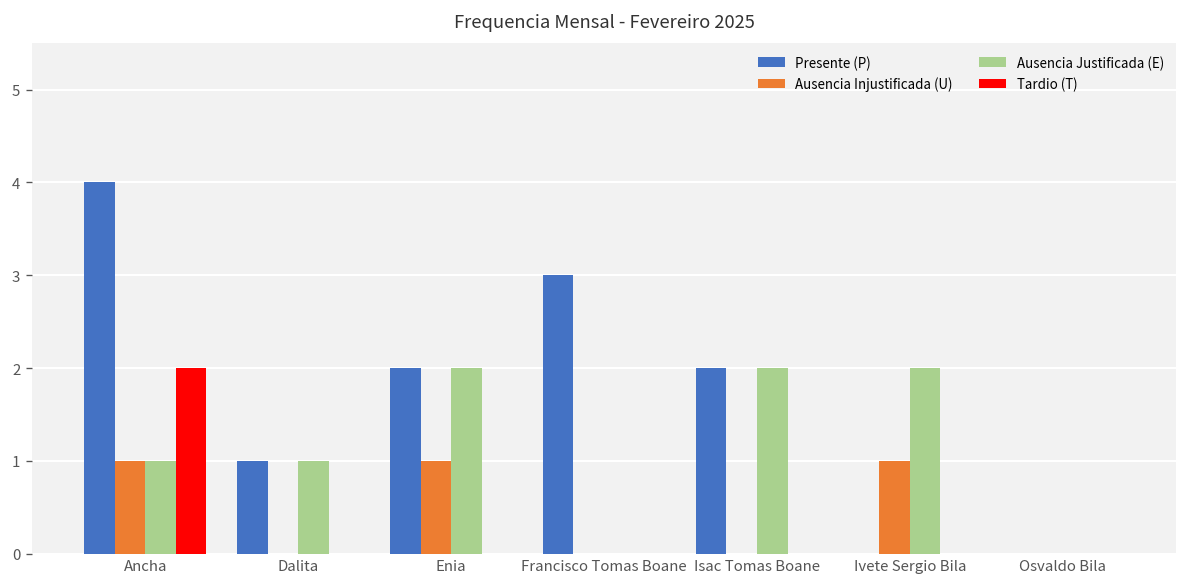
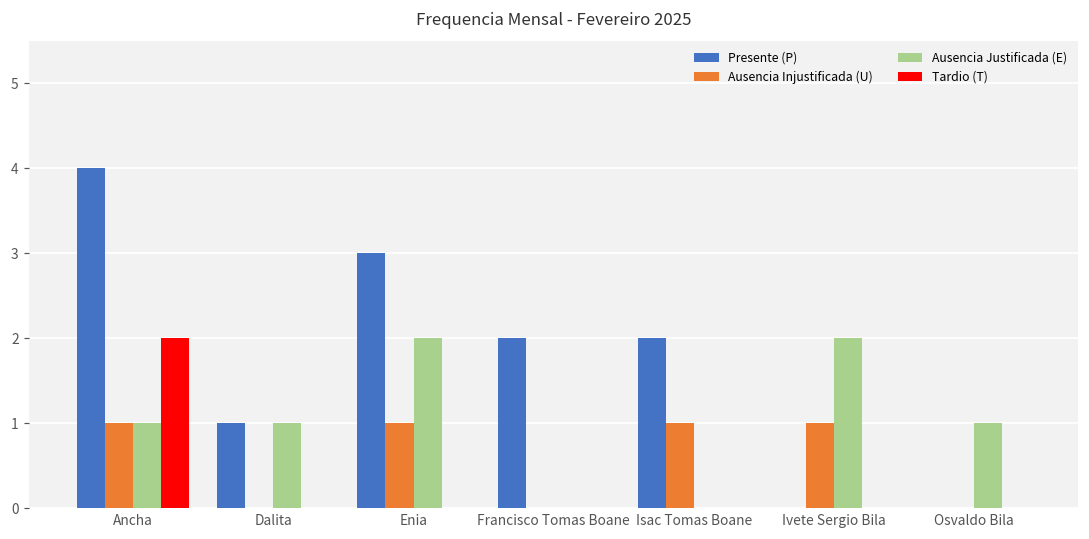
  {
    "Presente (P)": {
      "Ancha": 4,
      "Dalita": 1,
-     "Enia": 2,
-     "Francisco Tomas Boane": 3,
+     "Enia": 3,
+     "Francisco Tomas Boane": 2,
      "Isac Tomas Boane": 2,
      "Ivete Sergio Bila": 0,
      "Osvaldo Bila": 0
    },
    "Ausencia Injustificada (U)": {
      "Ancha": 1,
      "Dalita": 0,
      "Enia": 1,
      "Francisco Tomas Boane": 0,
-     "Isac Tomas Boane": 0,
+     "Isac Tomas Boane": 1,
      "Ivete Sergio Bila": 1,
      "Osvaldo Bila": 0
    },
    "Ausencia Justificada (E)": {
      "Ancha": 1,
      "Dalita": 1,
      "Enia": 2,
      "Francisco Tomas Boane": 0,
-     "Isac Tomas Boane": 2,
+     "Isac Tomas Boane": 0,
      "Ivete Sergio Bila": 2,
-     "Osvaldo Bila": 0
+     "Osvaldo Bila": 1
    },
    "Tardio (T)": {
      "Ancha": 2,
      "Dalita": 0,
      "Enia": 0,
      "Francisco Tomas Boane": 0,
      "Isac Tomas Boane": 0,
      "Ivete Sergio Bila": 0,
      "Osvaldo Bila": 0
    }
  }
